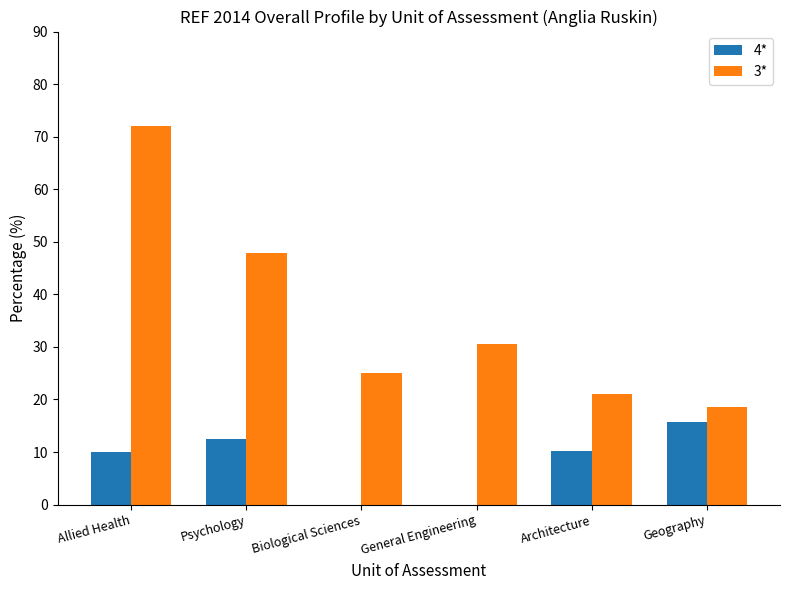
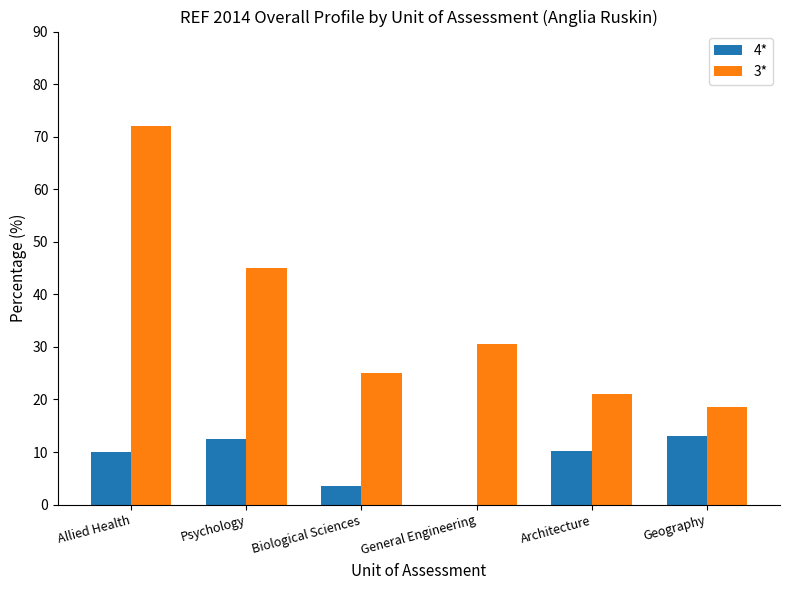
  {
    "4*": {
      "Allied Health": 10,
      "Psychology": 13,
-     "Biological Sciences": 0,
+     "Biological Sciences": 4,
      "General Engineering": 0,
      "Architecture": 10,
-     "Geography": 16
+     "Geography": 13
    },
    "3*": {
      "Allied Health": 72,
-     "Psychology": 48,
+     "Psychology": 45,
      "Biological Sciences": 25,
      "General Engineering": 31,
      "Architecture": 21,
      "Geography": 19
    }
  }
